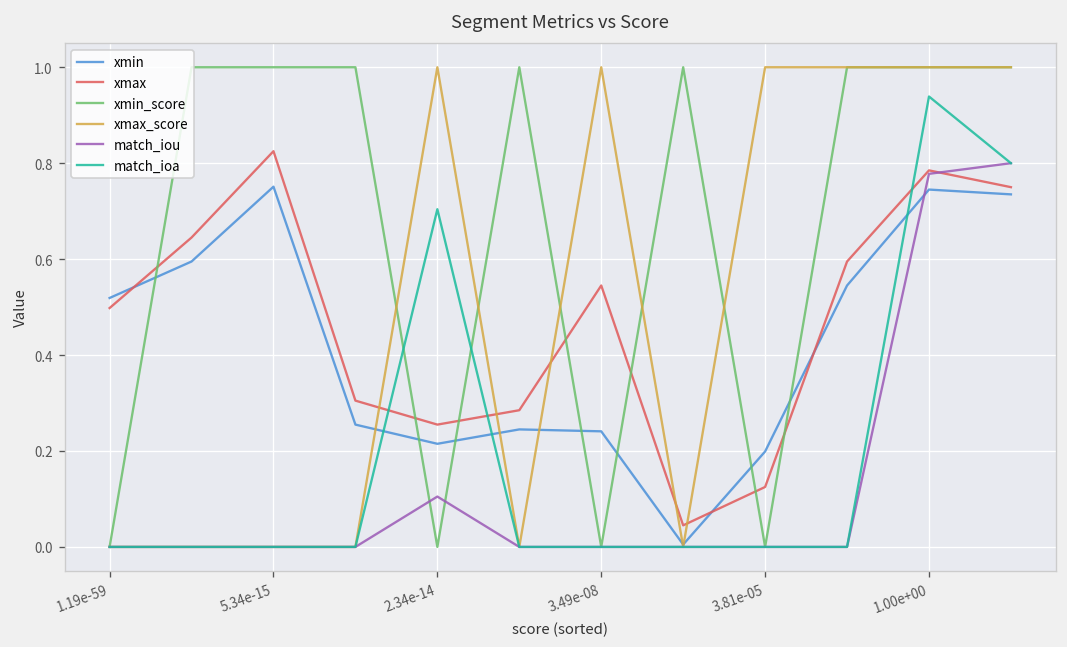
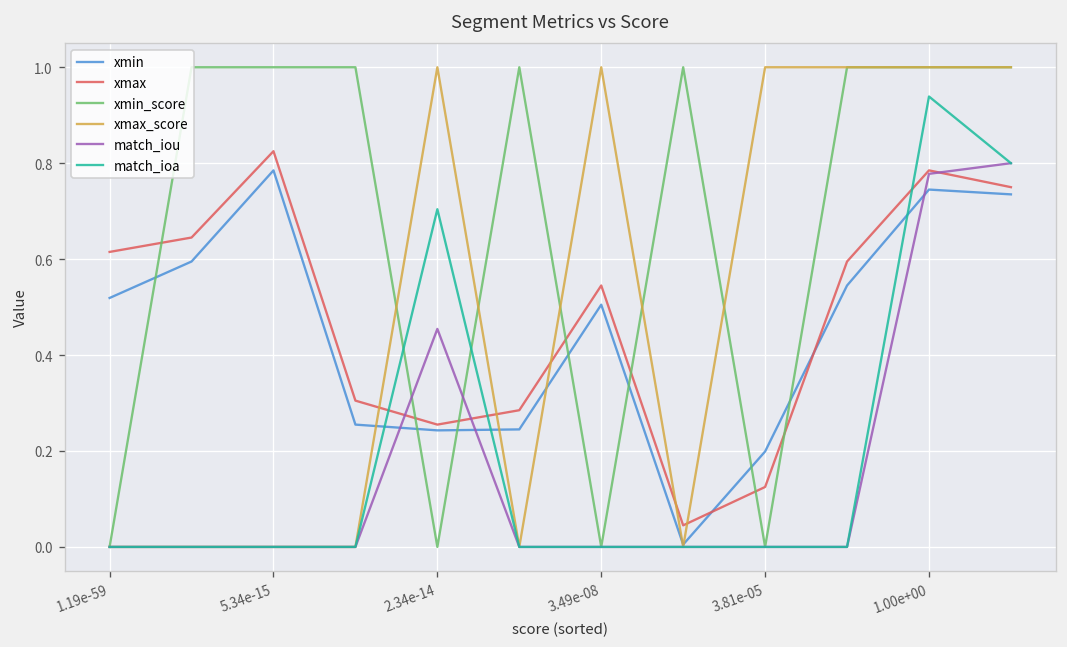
  {
    "xmin": {
      "1.19e-59": 0.52,
-     "5.34e-15": 0.75,
-     "2.34e-14": 0.22,
-     "3.49e-08": 0.24,
+     "5.34e-15": 0.79,
+     "2.34e-14": 0.24,
+     "3.49e-08": 0.51,
      "3.81e-05": 0.20,
      "1.00e+00": 0.75
    },
    "xmax": {
-     "1.19e-59": 0.50,
+     "1.19e-59": 0.62,
      "5.34e-15": 0.83,
      "2.34e-14": 0.26,
      "3.49e-08": 0.55,
      "3.81e-05": 0.13,
      "1.00e+00": 0.79
    },
    "xmin_score": {
      "5.34e-15": 1.00,
      "2.34e-14": 0.00
    },
    "xmax_score": {
      "2.34e-14": 1.00,
      "3.49e-08": 1.00,
      "3.81e-05": 1.00
    },
    "match_iou": {
-     "2.34e-14": 0.11,
+     "2.34e-14": 0.45,
      "1.00e+00": 0.78
    },
    "match_ioa": {
      "2.34e-14": 0.70,
      "1.00e+00": 0.94
    }
  }
